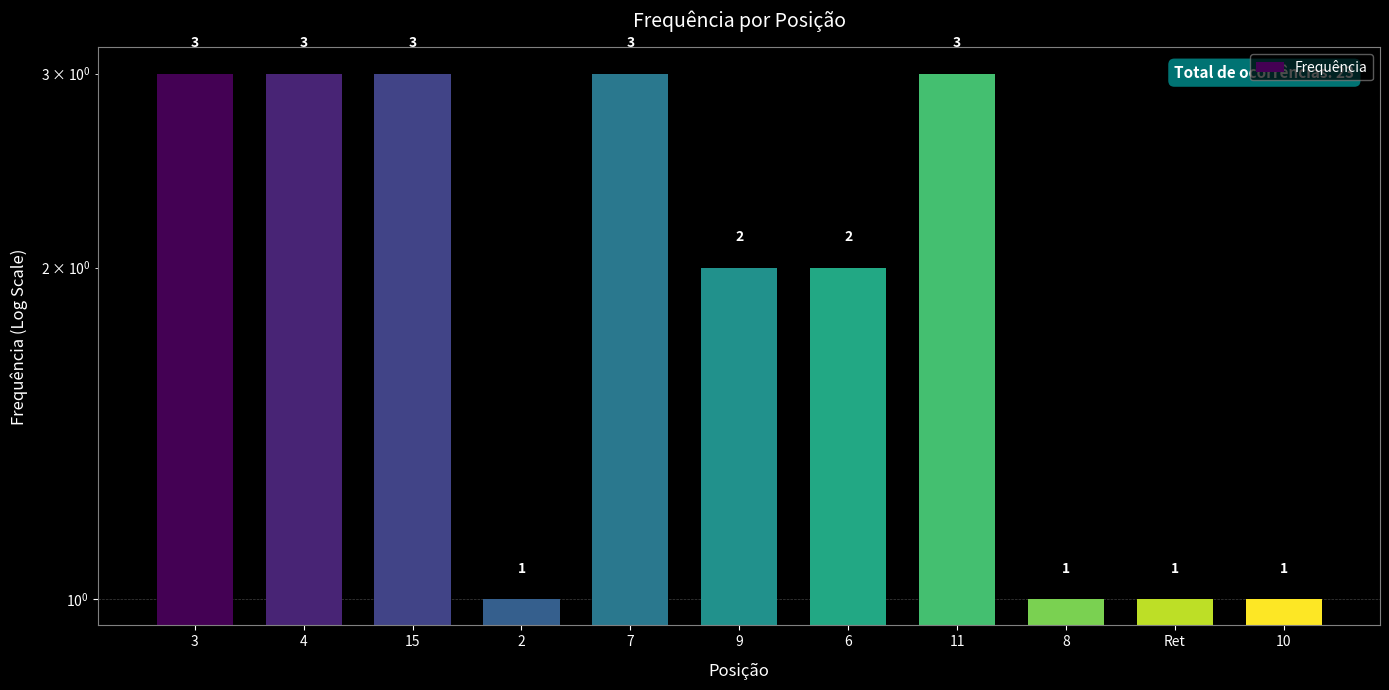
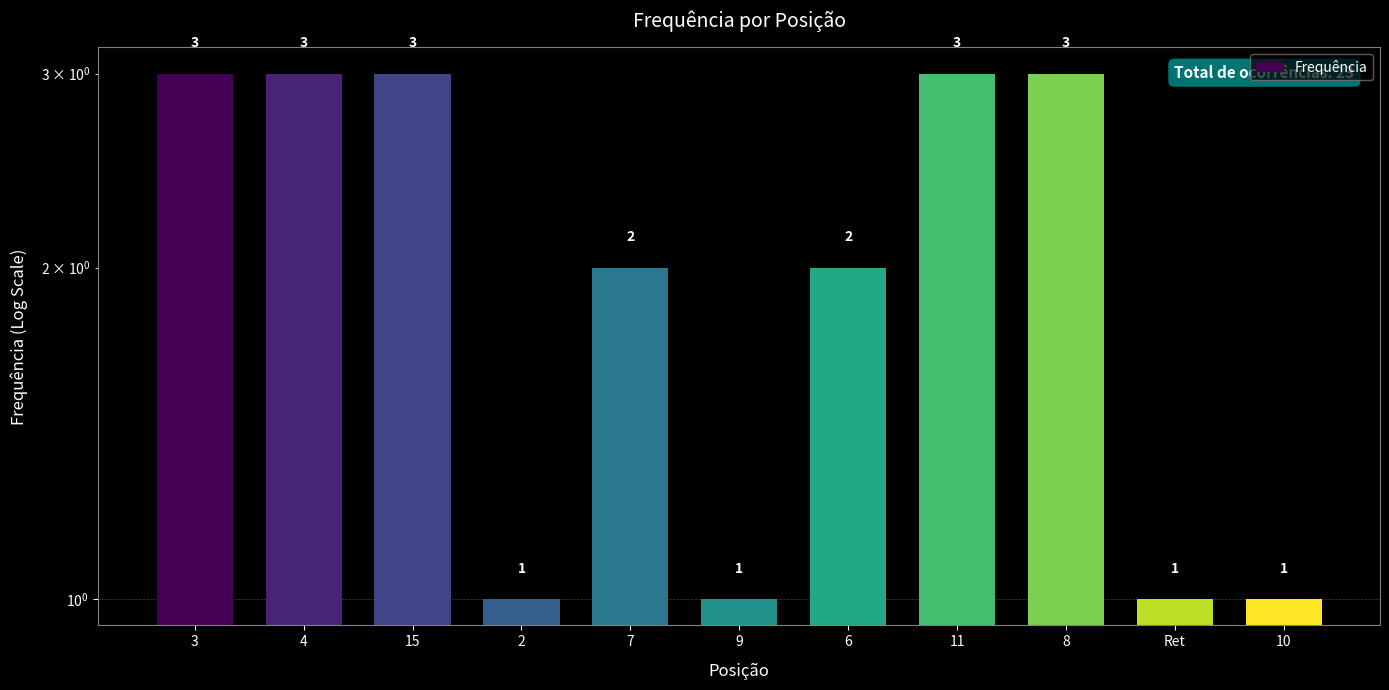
  {
    "3": 3,
    "4": 3,
    "15": 3,
    "2": 1,
-   "7": 3,
-   "9": 2,
+   "7": 2,
+   "9": 1,
    "6": 2,
    "11": 3,
-   "8": 1,
+   "8": 3,
    "Ret": 1,
    "10": 1
  }
